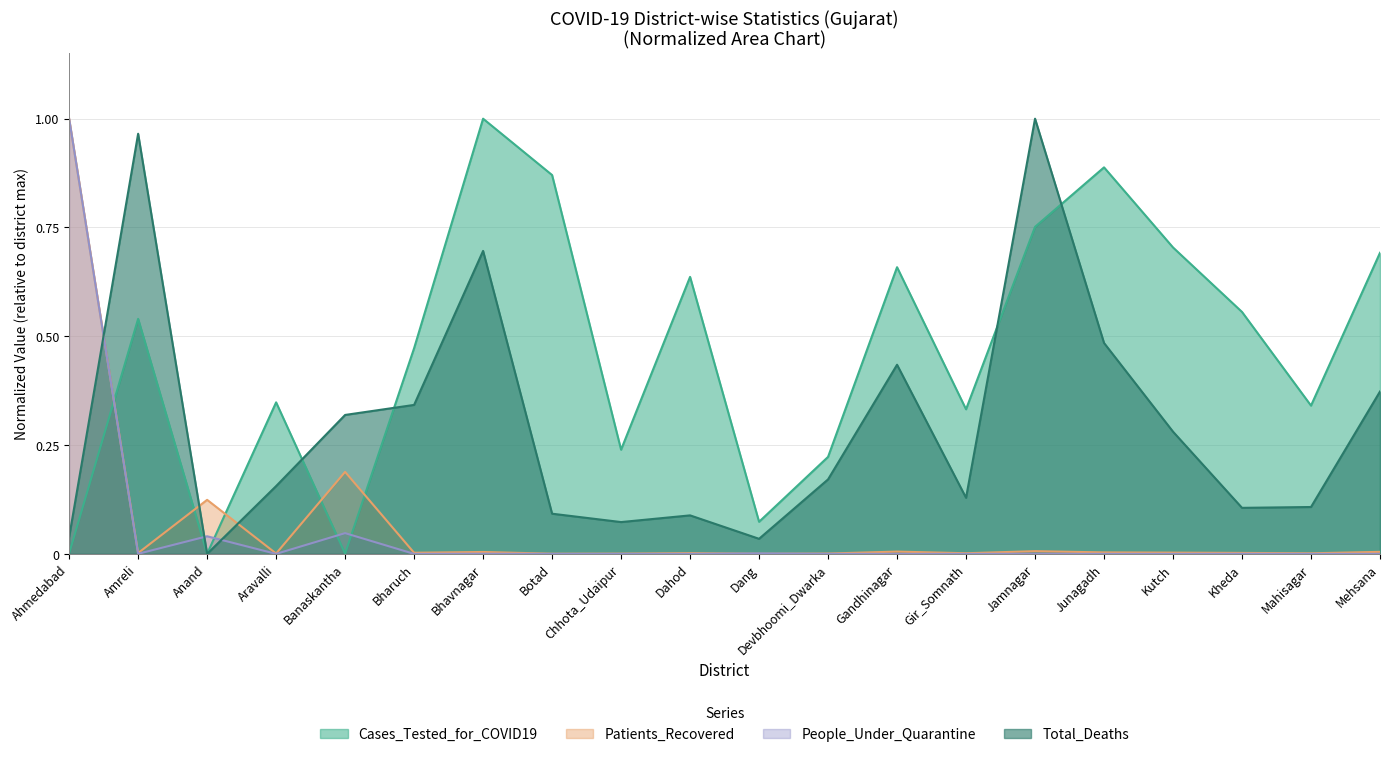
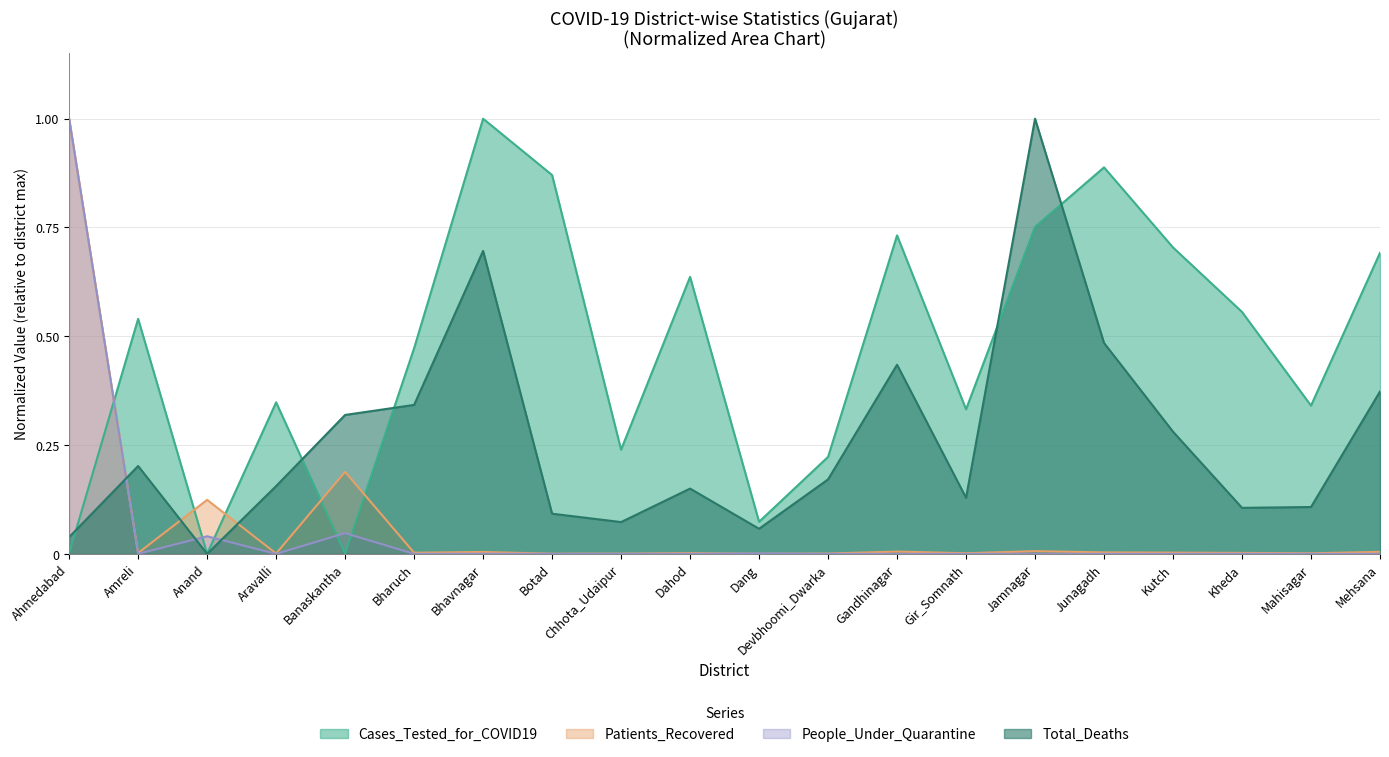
  {
    "Cases_Tested_for_COVID19": {
      "Ahmedabad": 0.00,
      "Amreli": 0.54,
      "Aravalli": 0.35,
      "Banaskantha": 0.00,
      "Bharuch": 0.47,
      "Bhavnagar": 1.00,
      "Botad": 0.87,
      "Chhota_Udaipur": 0.24,
      "Dahod": 0.64,
      "Dang": 0.07,
      "Devbhoomi_Dwarka": 0.22,
-     "Gandhinagar": 0.66,
+     "Gandhinagar": 0.73,
      "Gir_Somnath": 0.33,
      "Jamnagar": 0.75,
      "Junagadh": 0.89,
      "Kutch": 0.70,
      "Kheda": 0.56,
      "Mahisagar": 0.34,
      "Mehsana": 0.69
    },
    "Patients_Recovered": {
      "Anand": 0.12,
      "Banaskantha": 0.19,
      "Jamnagar": 0.01
    },
    "People_Under_Quarantine": {
      "Anand": 0.04,
      "Banaskantha": 0.05,
      "Jamnagar": 0.00
    },
    "Total_Deaths": {
      "Ahmedabad": 0.04,
-     "Amreli": 0.97,
+     "Amreli": 0.20,
      "Aravalli": 0.16,
      "Banaskantha": 0.32,
      "Bharuch": 0.34,
      "Bhavnagar": 0.70,
      "Botad": 0.09,
      "Chhota_Udaipur": 0.07,
-     "Dahod": 0.09,
-     "Dang": 0.03,
+     "Dahod": 0.15,
+     "Dang": 0.06,
      "Devbhoomi_Dwarka": 0.17,
      "Gandhinagar": 0.43,
      "Gir_Somnath": 0.13,
      "Jamnagar": 1.00,
      "Junagadh": 0.48,
      "Kutch": 0.28,
      "Kheda": 0.11,
      "Mahisagar": 0.11,
      "Mehsana": 0.37
    }
  }
